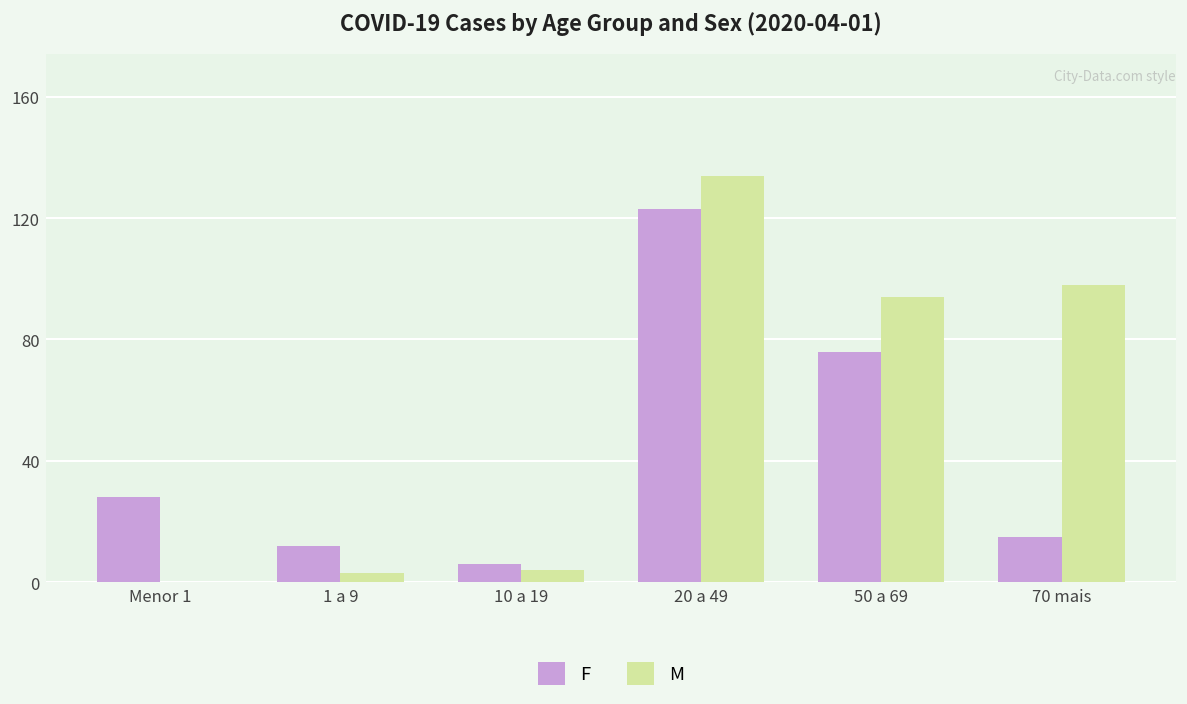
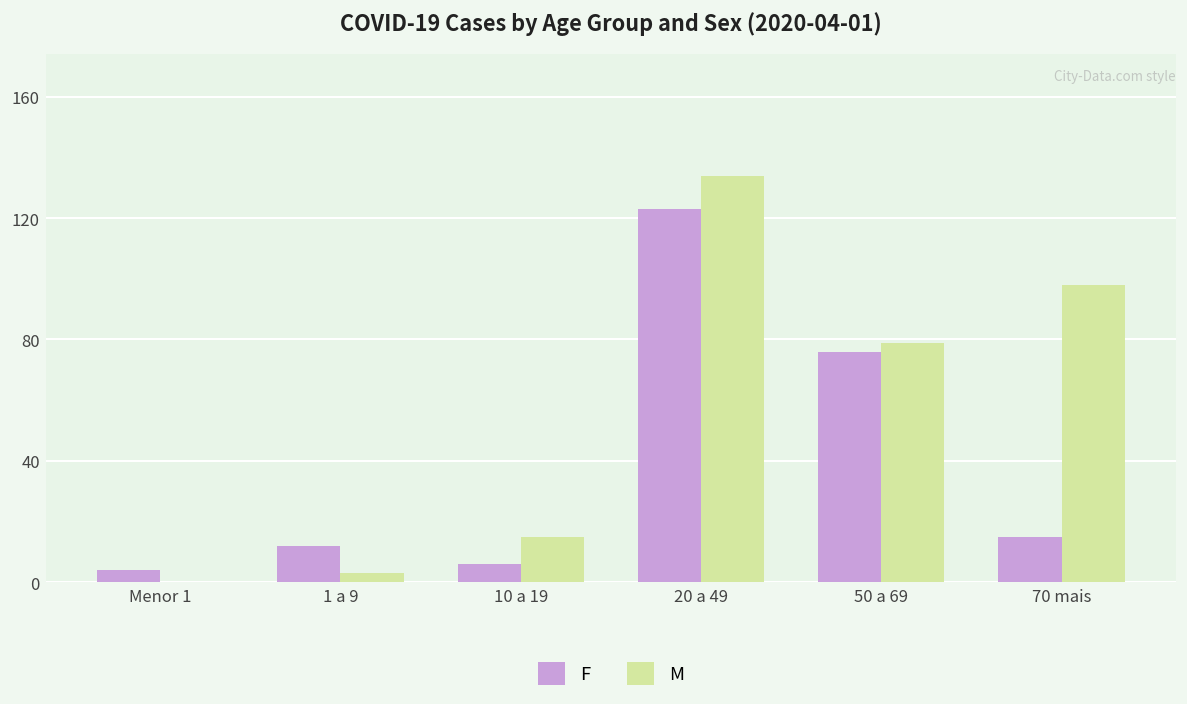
  {
    "F": {
-     "Menor 1": 28,
+     "Menor 1": 4,
      "1 a 9": 12,
      "10 a 19": 6,
      "20 a 49": 123,
      "50 a 69": 76,
      "70 mais": 15
    },
    "M": {
      "Menor 1": 0,
      "1 a 9": 3,
-     "10 a 19": 4,
+     "10 a 19": 15,
      "20 a 49": 134,
-     "50 a 69": 94,
+     "50 a 69": 79,
      "70 mais": 98
    }
  }
